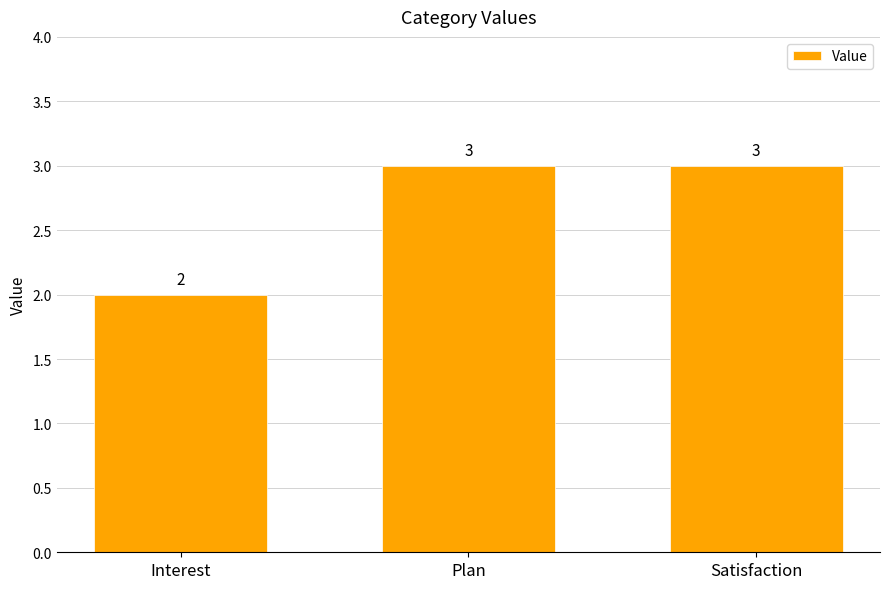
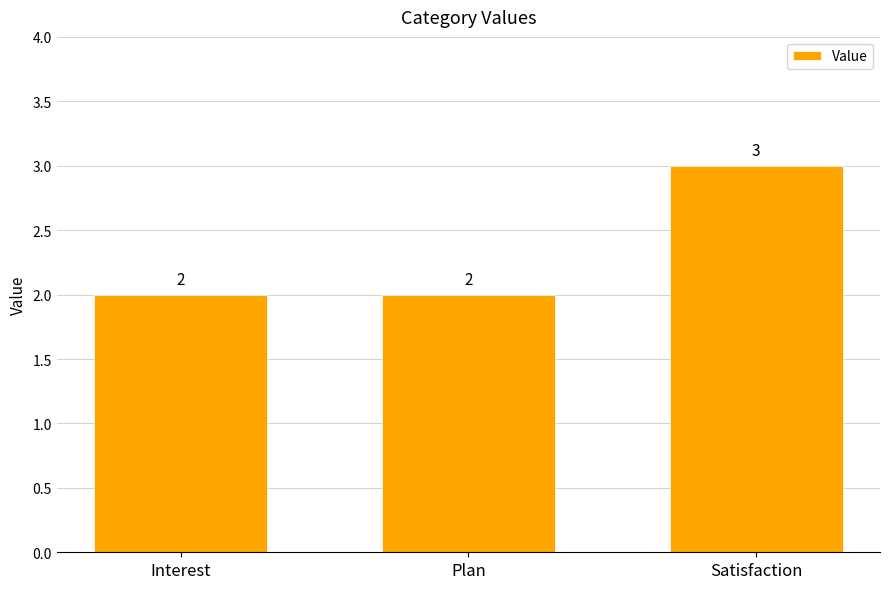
  {
    "Interest": 2,
-   "Plan": 3,
+   "Plan": 2,
    "Satisfaction": 3
  }
